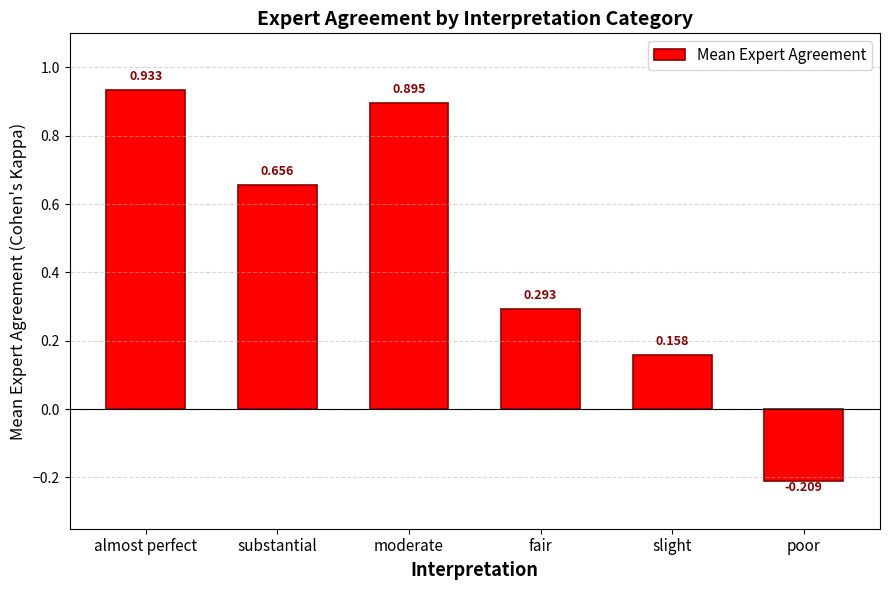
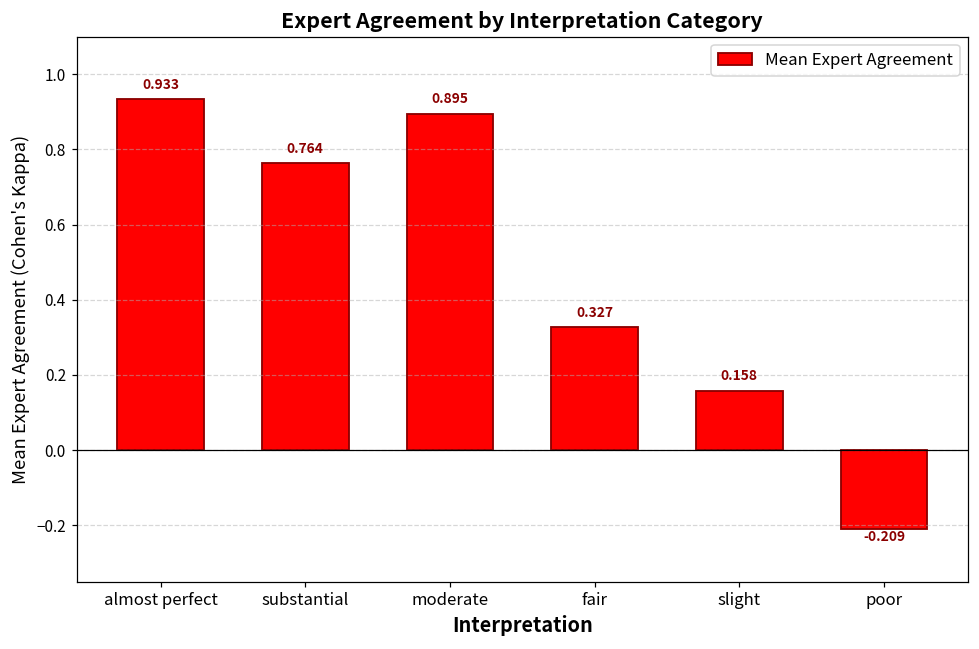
  {
    "almost perfect": 0.933,
-   "substantial": 0.656,
+   "substantial": 0.764,
    "moderate": 0.895,
-   "fair": 0.293,
+   "fair": 0.327,
    "slight": 0.158,
    "poor": -0.209
  }
